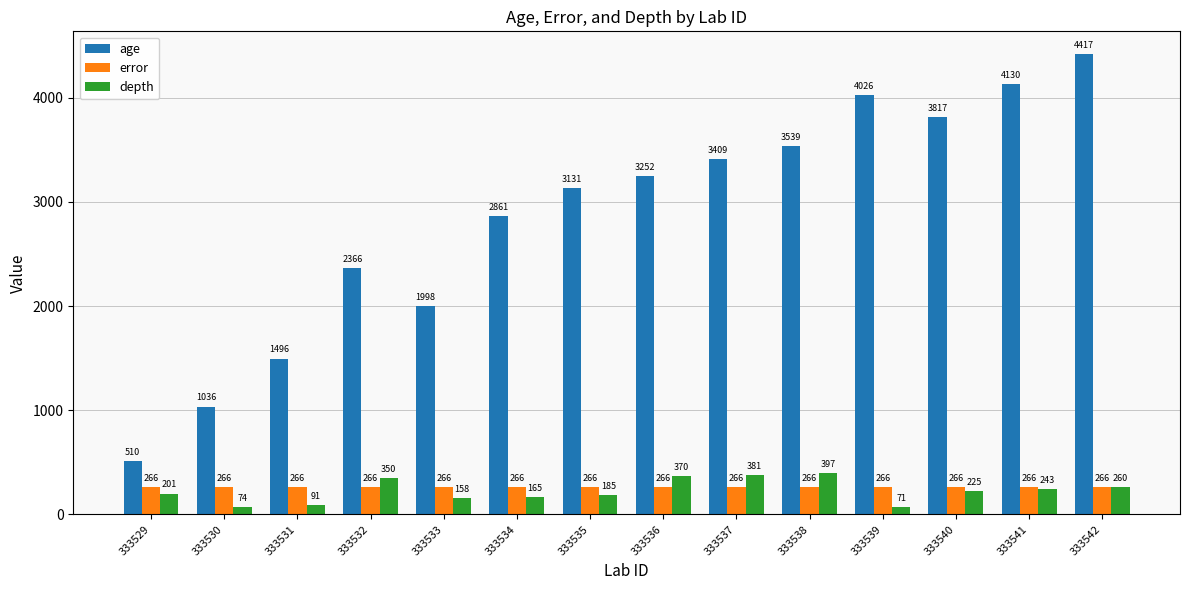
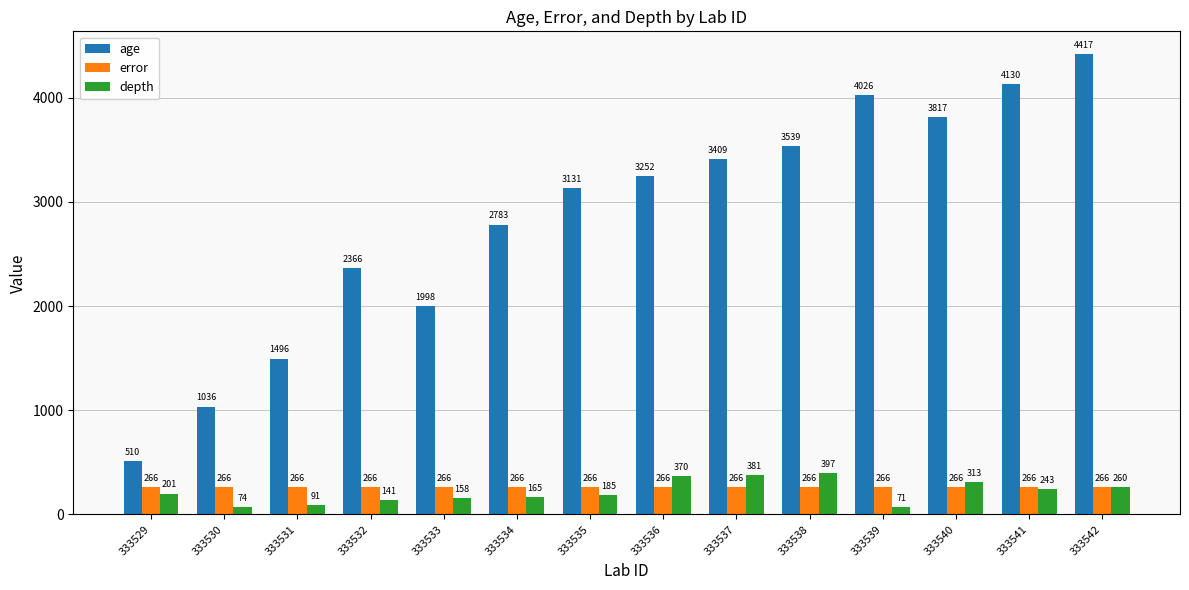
  {
    "age": {
      "333529": 510,
      "333530": 1036,
      "333531": 1496,
      "333532": 2366,
      "333533": 1998,
-     "333534": 2861,
+     "333534": 2783,
      "333535": 3131,
      "333536": 3252,
      "333537": 3409,
      "333538": 3539,
      "333539": 4026,
      "333540": 3817,
      "333541": 4130,
      "333542": 4417
    },
    "error": {
      "333529": 266,
      "333530": 266,
      "333531": 266,
      "333532": 266,
      "333533": 266,
      "333534": 266,
      "333535": 266,
      "333536": 266,
      "333537": 266,
      "333538": 266,
      "333539": 266,
      "333540": 266,
      "333541": 266,
      "333542": 266
    },
    "depth": {
      "333529": 201,
      "333530": 74,
      "333531": 91,
-     "333532": 350,
+     "333532": 141,
      "333533": 158,
      "333534": 165,
      "333535": 185,
      "333536": 370,
      "333537": 381,
      "333538": 397,
      "333539": 71,
-     "333540": 225,
+     "333540": 313,
      "333541": 243,
      "333542": 260
    }
  }
